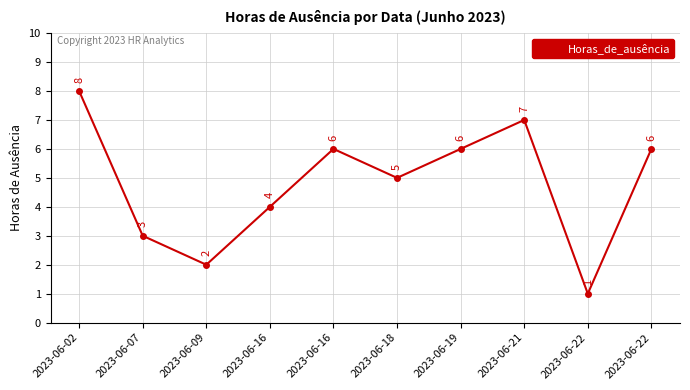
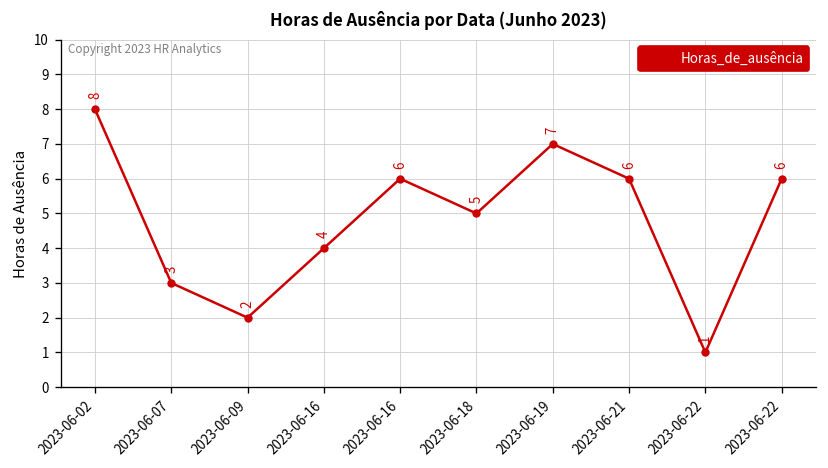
  {
    "2023-06-02": 8,
    "2023-06-07": 3,
    "2023-06-09": 2,
    "2023-06-18": 5,
-   "2023-06-19": 6,
-   "2023-06-21": 7
+   "2023-06-19": 7,
+   "2023-06-21": 6
  }
